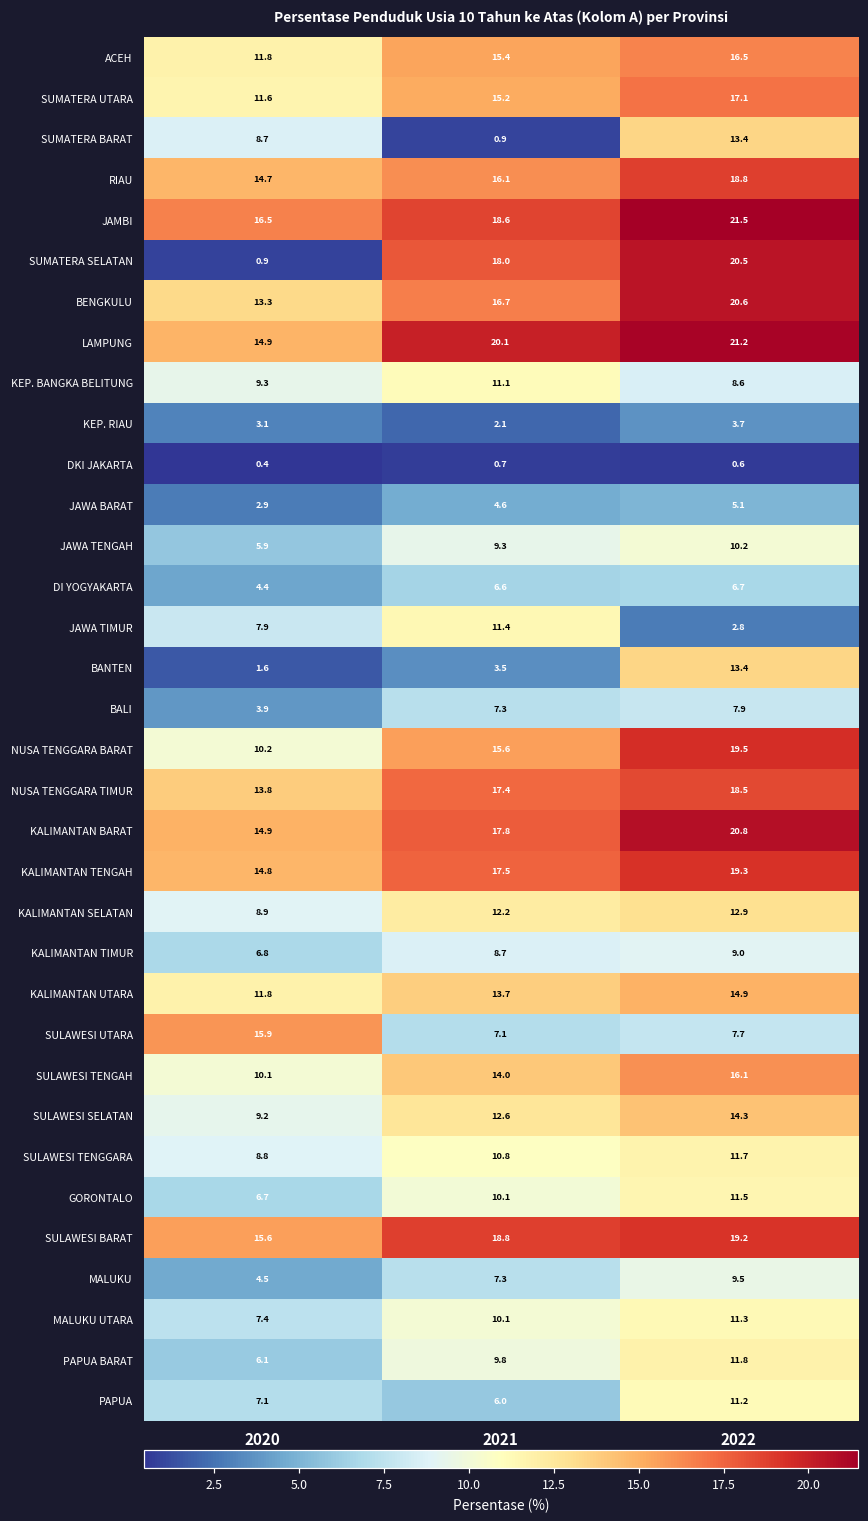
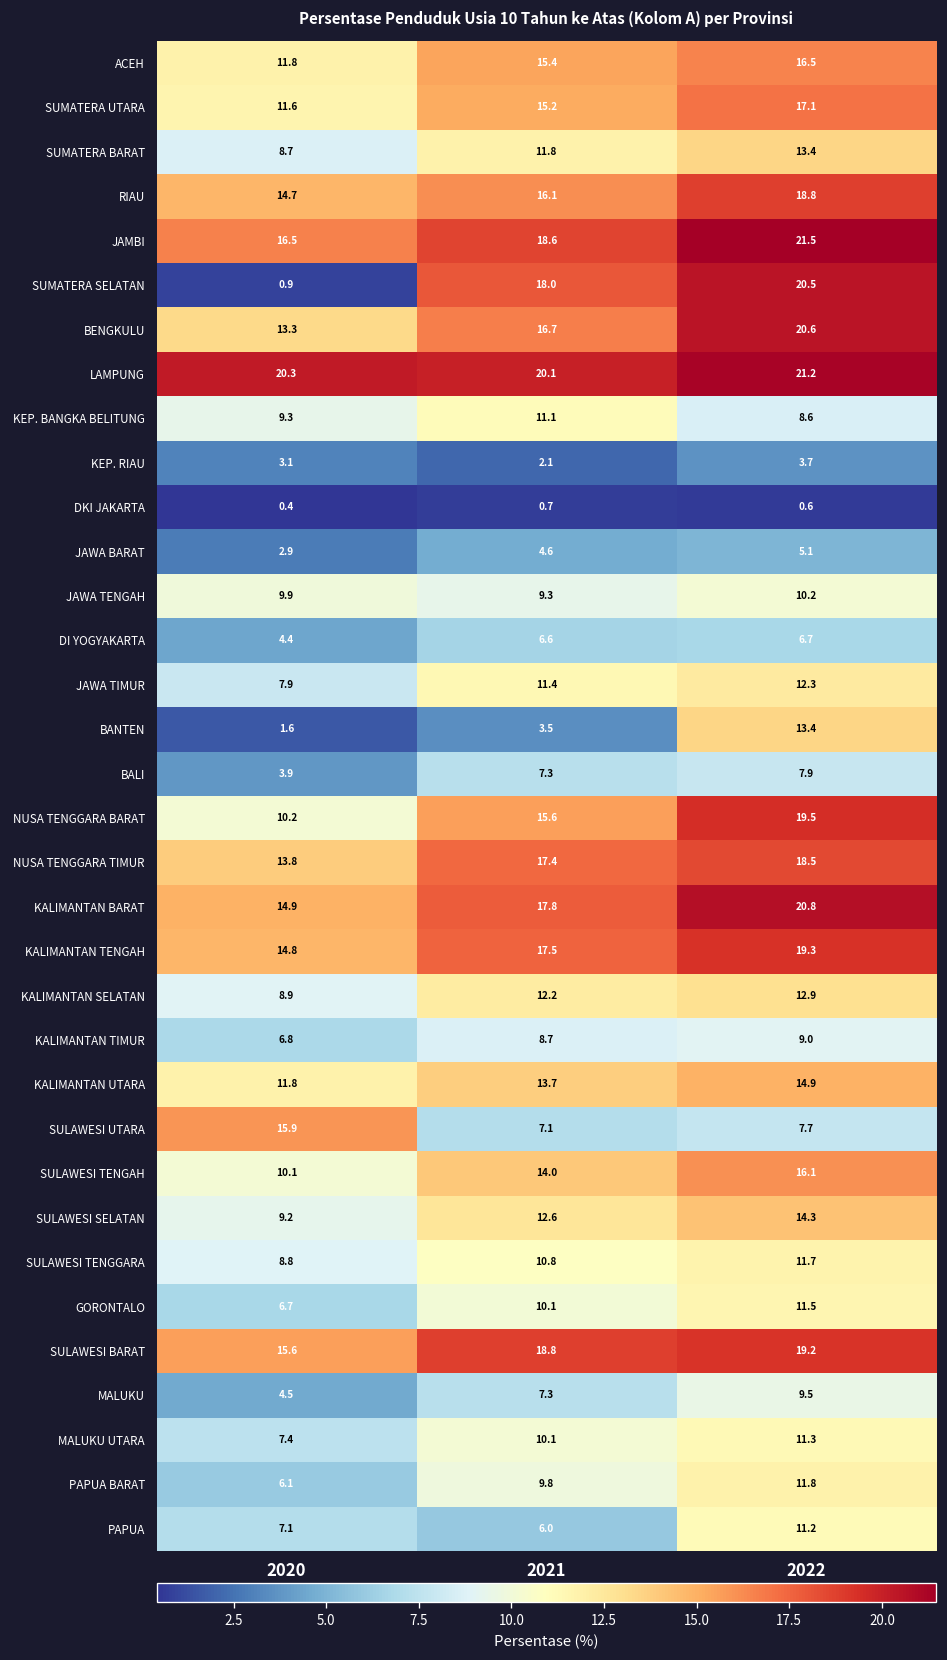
  {
    "ACEH": {
      "2020": 11.8,
      "2021": 15.4,
      "2022": 16.5
    },
    "SUMATERA UTARA": {
      "2020": 11.6,
      "2021": 15.2,
      "2022": 17.1
    },
    "SUMATERA BARAT": {
      "2020": 8.7,
-     "2021": 0.9,
+     "2021": 11.8,
      "2022": 13.4
    },
    "RIAU": {
      "2020": 14.7,
      "2021": 16.1,
      "2022": 18.8
    },
    "JAMBI": {
      "2020": 16.5,
      "2021": 18.6,
      "2022": 21.5
    },
    "SUMATERA SELATAN": {
      "2020": 0.9,
      "2021": 18.0,
      "2022": 20.5
    },
    "BENGKULU": {
      "2020": 13.3,
      "2021": 16.7,
      "2022": 20.6
    },
    "LAMPUNG": {
-     "2020": 14.9,
+     "2020": 20.3,
      "2021": 20.1,
      "2022": 21.2
    },
    "KEP. BANGKA BELITUNG": {
      "2020": 9.3,
      "2021": 11.1,
      "2022": 8.6
    },
    "KEP. RIAU": {
      "2020": 3.1,
      "2021": 2.1,
      "2022": 3.7
    },
    "DKI JAKARTA": {
      "2020": 0.4,
      "2021": 0.7,
      "2022": 0.6
    },
    "JAWA BARAT": {
      "2020": 2.9,
      "2021": 4.6,
      "2022": 5.1
    },
    "JAWA TENGAH": {
-     "2020": 5.9,
+     "2020": 9.9,
      "2021": 9.3,
      "2022": 10.2
    },
    "DI YOGYAKARTA": {
      "2020": 4.4,
      "2021": 6.6,
      "2022": 6.7
    },
    "JAWA TIMUR": {
      "2020": 7.9,
      "2021": 11.4,
-     "2022": 2.8
+     "2022": 12.3
    },
    "BANTEN": {
      "2020": 1.6,
      "2021": 3.5,
      "2022": 13.4
    },
    "BALI": {
      "2020": 3.9,
      "2021": 7.3,
      "2022": 7.9
    },
    "NUSA TENGGARA BARAT": {
      "2020": 10.2,
      "2021": 15.6,
      "2022": 19.5
    },
    "NUSA TENGGARA TIMUR": {
      "2020": 13.8,
      "2021": 17.4,
      "2022": 18.5
    },
    "KALIMANTAN BARAT": {
      "2020": 14.9,
      "2021": 17.8,
      "2022": 20.8
    },
    "KALIMANTAN TENGAH": {
      "2020": 14.8,
      "2021": 17.5,
      "2022": 19.3
    },
    "KALIMANTAN SELATAN": {
      "2020": 8.9,
      "2021": 12.2,
      "2022": 12.9
    },
    "KALIMANTAN TIMUR": {
      "2020": 6.8,
      "2021": 8.7,
      "2022": 9.0
    },
    "KALIMANTAN UTARA": {
      "2020": 11.8,
      "2021": 13.7,
      "2022": 14.9
    },
    "SULAWESI UTARA": {
      "2020": 15.9,
      "2021": 7.1,
      "2022": 7.7
    },
    "SULAWESI TENGAH": {
      "2020": 10.1,
      "2021": 14.0,
      "2022": 16.1
    },
    "SULAWESI SELATAN": {
      "2020": 9.2,
      "2021": 12.6,
      "2022": 14.3
    },
    "SULAWESI TENGGARA": {
      "2020": 8.8,
      "2021": 10.8,
      "2022": 11.7
    },
    "GORONTALO": {
      "2020": 6.7,
      "2021": 10.1,
      "2022": 11.5
    },
    "SULAWESI BARAT": {
      "2020": 15.6,
      "2021": 18.8,
      "2022": 19.2
    },
    "MALUKU": {
      "2020": 4.5,
      "2021": 7.3,
      "2022": 9.5
    },
    "MALUKU UTARA": {
      "2020": 7.4,
      "2021": 10.1,
      "2022": 11.3
    },
    "PAPUA BARAT": {
      "2020": 6.1,
      "2021": 9.8,
      "2022": 11.8
    },
    "PAPUA": {
      "2020": 7.1,
      "2021": 6.0,
      "2022": 11.2
    }
  }
